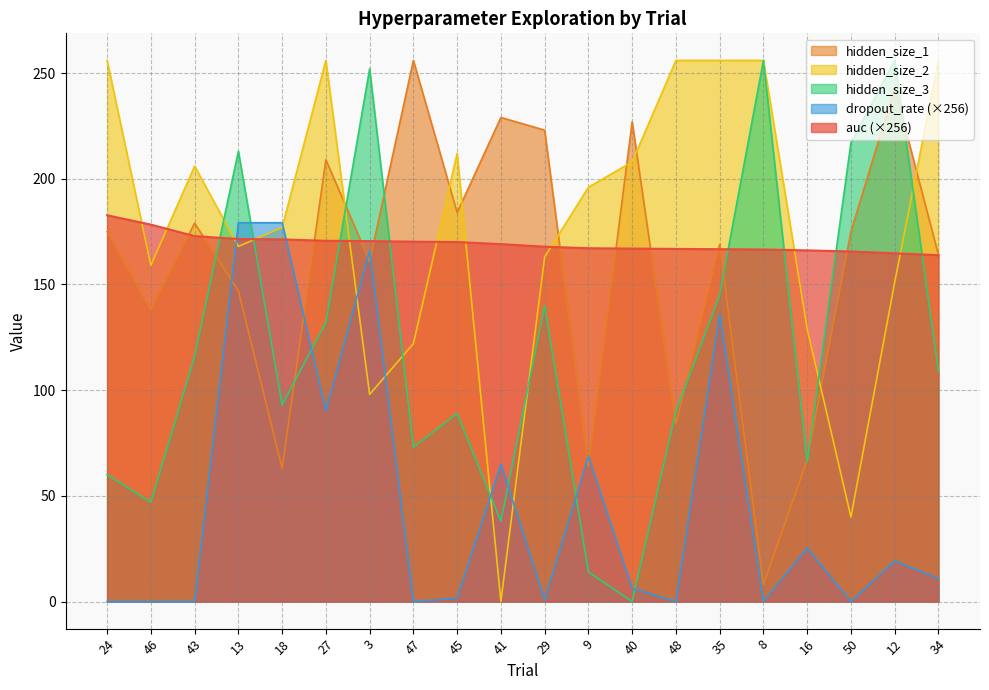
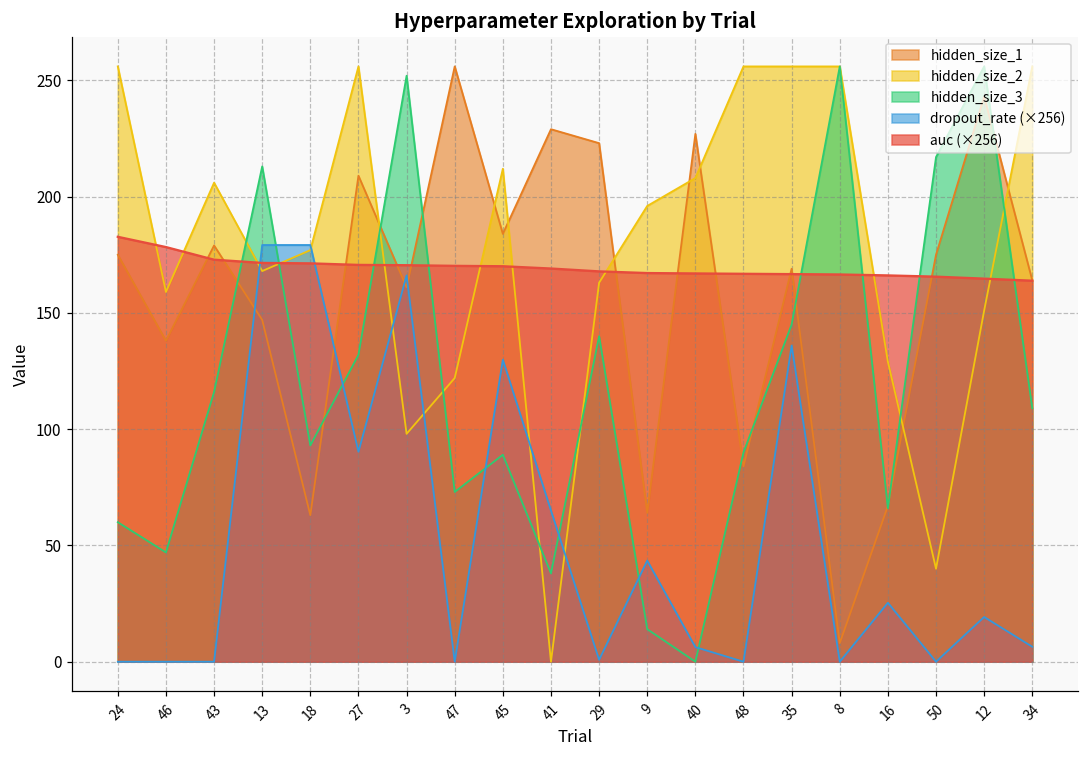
  {
    "hidden_size_2": {
      "24": 256,
      "46": 159,
      "43": 206,
      "13": 168,
      "18": 177,
      "27": 256,
      "3": 98,
      "47": 122,
      "45": 212,
      "41": 0,
      "29": 163,
      "9": 196,
      "40": 208,
      "48": 256,
      "35": 256,
      "16": 129,
      "50": 40,
      "12": 151
    },
    "hidden_size_3": {
      "24": 60,
      "46": 47,
      "43": 116,
      "13": 213,
      "18": 93,
      "27": 132,
      "3": 252,
      "47": 73,
      "45": 89,
      "41": 38,
      "29": 140,
      "9": 14,
      "40": 0,
      "48": 90,
      "35": 145,
      "50": 217,
      "34": 109
    },
    "dropout_rate (×256)": {
      "24": 0,
      "46": 0,
      "43": 0,
      "13": 179,
      "18": 179,
      "27": 90,
      "3": 166,
      "47": 0,
-     "45": 2,
+     "45": 130,
      "41": 65,
      "29": 1,
-     "9": 69,
+     "9": 43,
      "40": 6,
      "48": 0,
      "35": 136,
      "8": 0,
      "16": 25,
      "50": 0,
      "12": 19,
-     "34": 11
+     "34": 6
    }
  }
